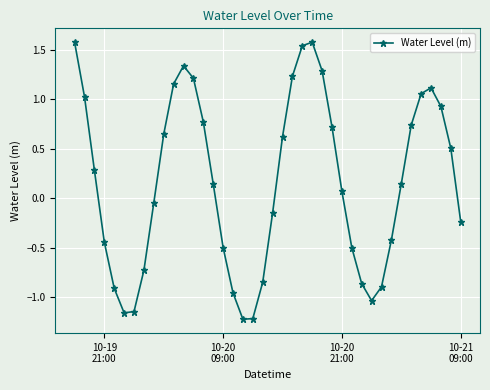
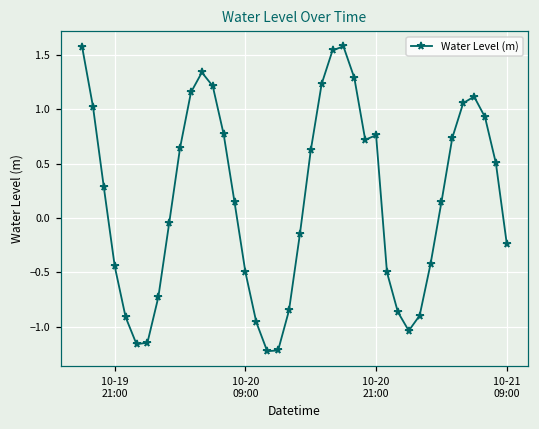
  {
    "10-19 21:00": -0.4,
    "10-20 09:00": -0.5,
-   "10-20 21:00": 0.1,
+   "10-20 21:00": 0.8,
    "10-21 09:00": -0.2
  }
